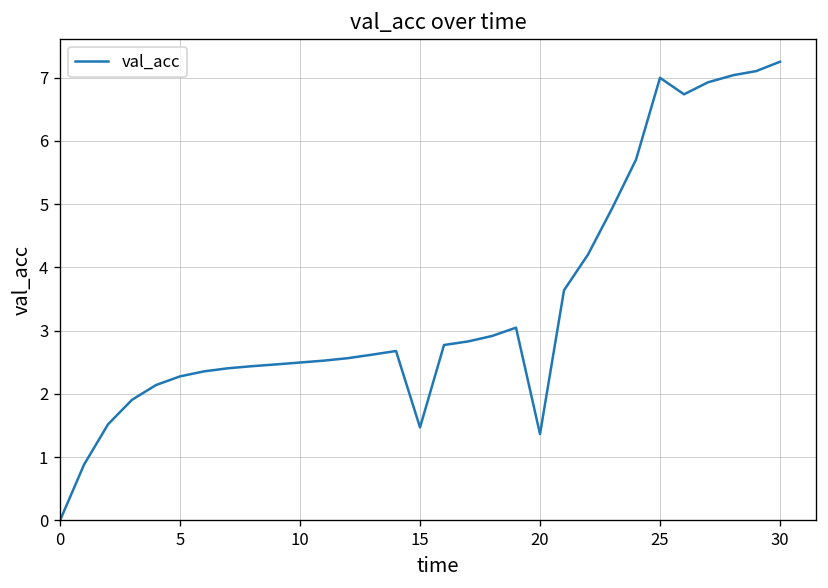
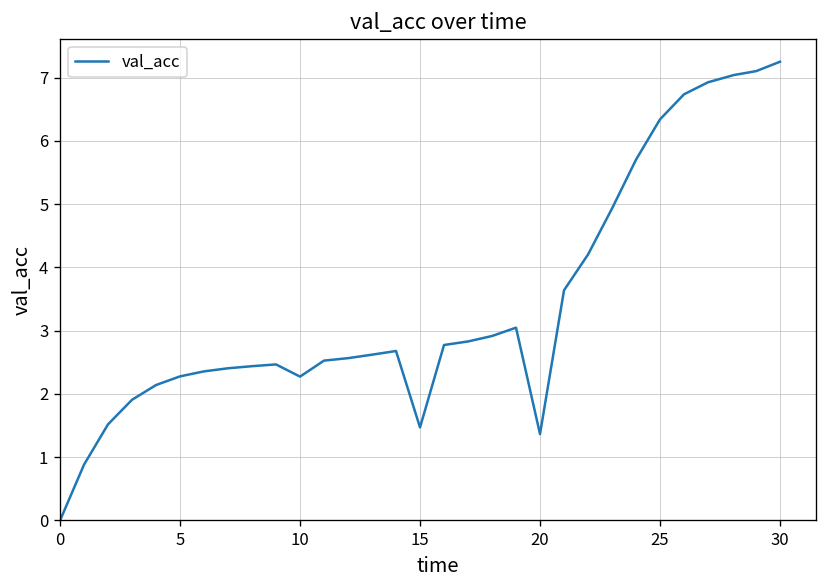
  {
    "0": 0.0,
    "5": 2.3,
-   "10": 2.5,
+   "10": 2.3,
    "15": 1.5,
    "20": 1.4,
-   "25": 7.0,
+   "25": 6.3,
    "30": 7.3
  }
